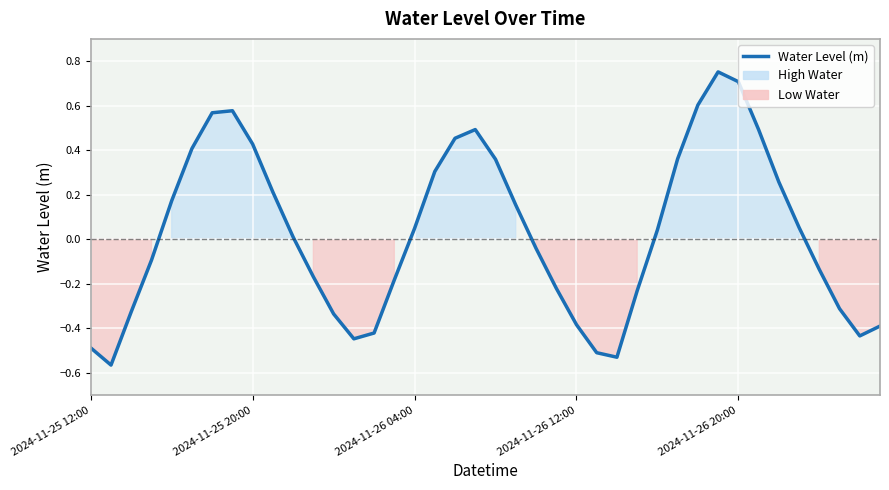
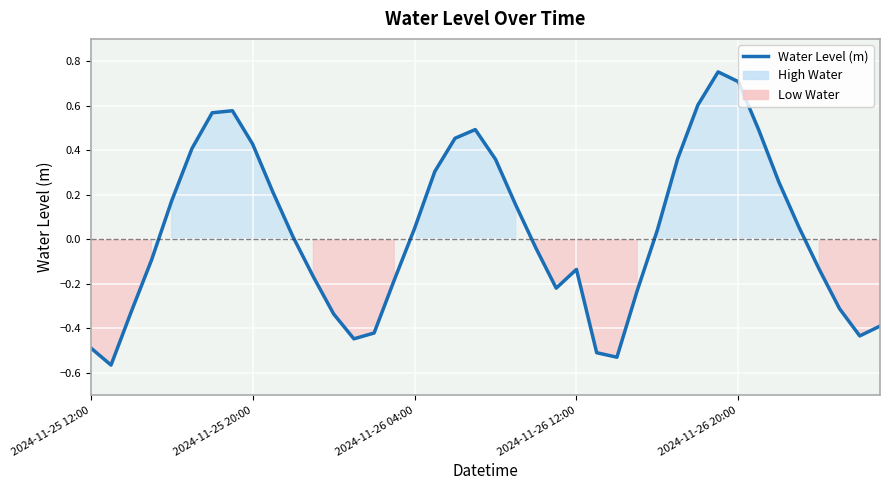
  {
    "2024-11-25 12:00": -0.49,
    "2024-11-25 20:00": 0.43,
    "2024-11-26 04:00": 0.05,
-   "2024-11-26 12:00": -0.38
+   "2024-11-26 12:00": -0.13
  }
